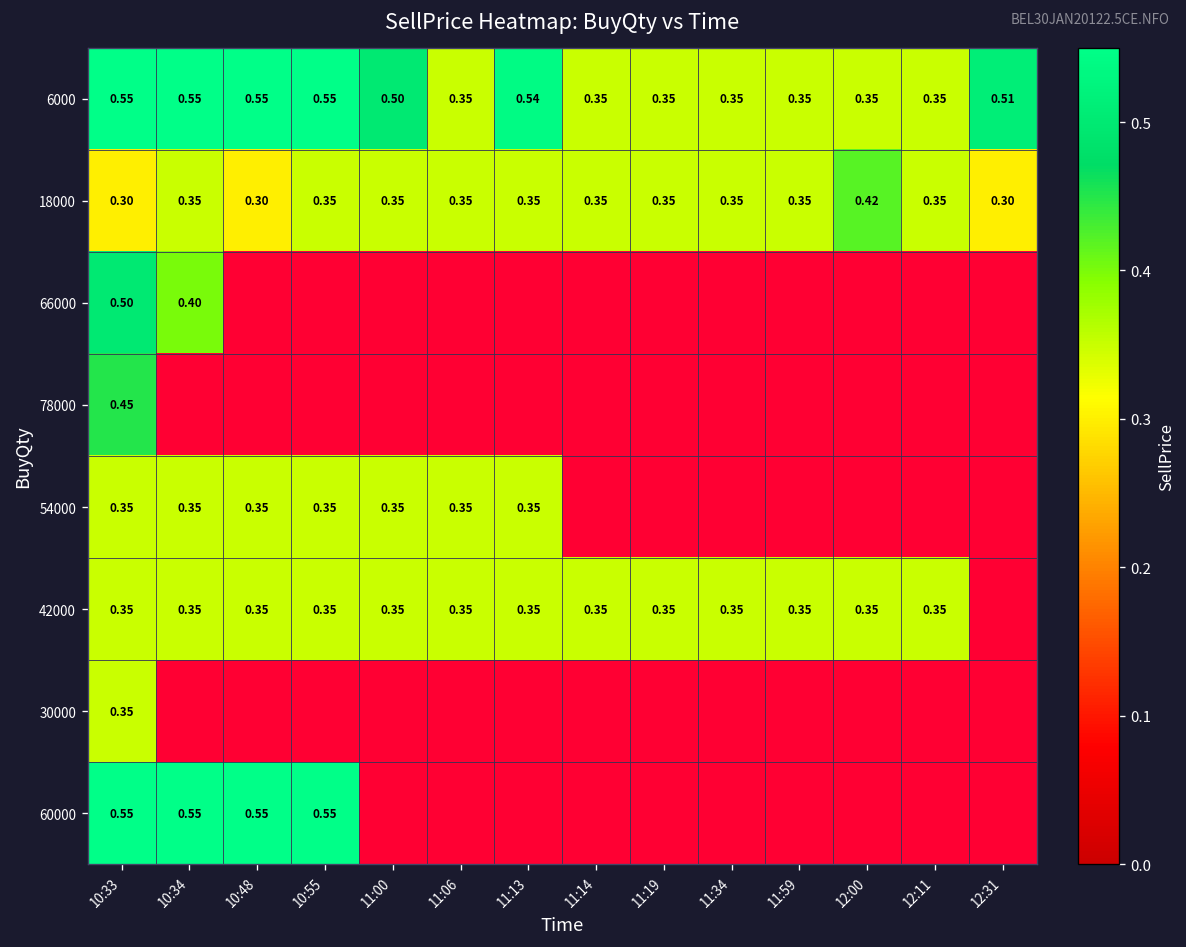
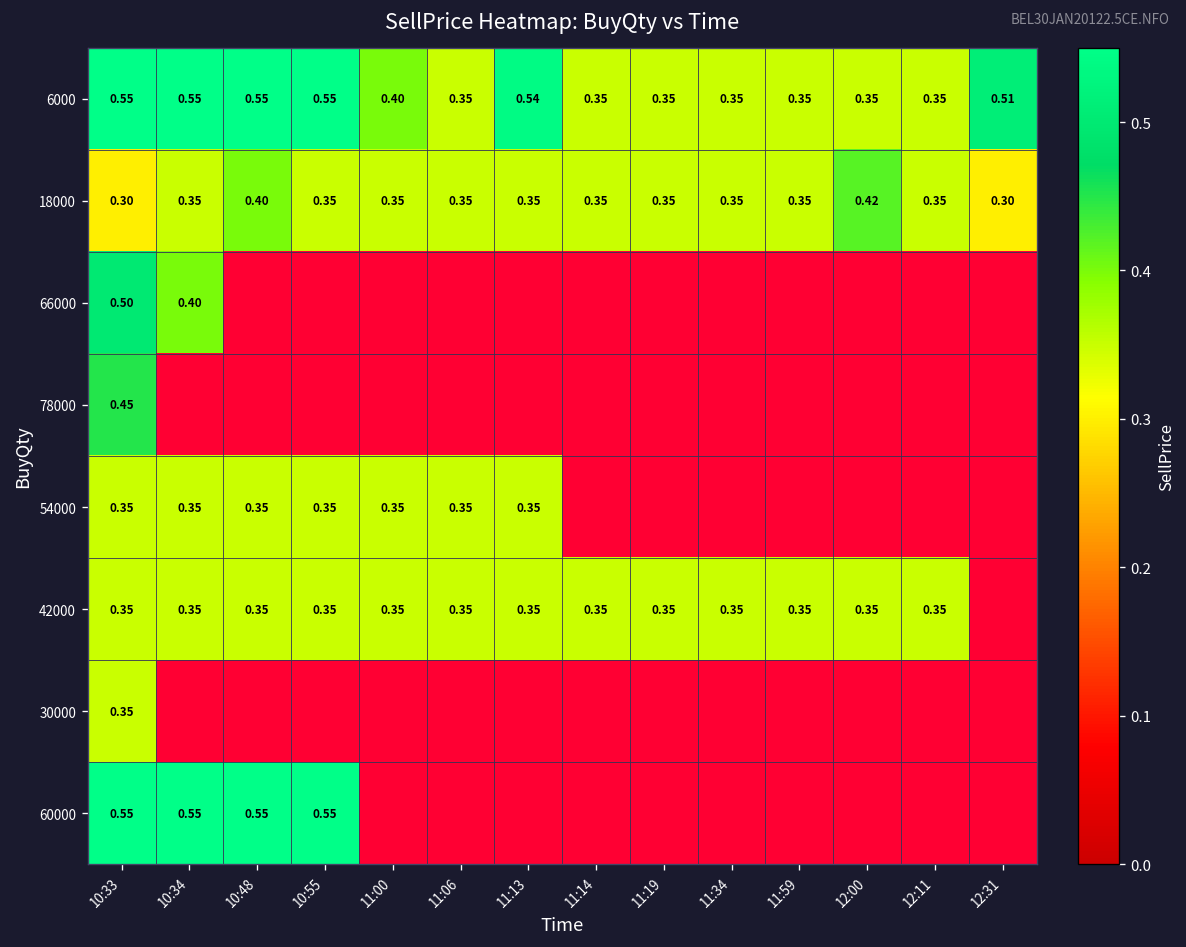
  {
    "6000": {
      "10:33": 0.55,
      "10:34": 0.55,
      "10:48": 0.55,
      "10:55": 0.55,
-     "11:00": 0.50,
+     "11:00": 0.40,
      "11:06": 0.35,
      "11:13": 0.54,
      "11:14": 0.35,
      "11:19": 0.35,
      "11:34": 0.35,
      "11:59": 0.35,
      "12:00": 0.35,
      "12:11": 0.35,
      "12:31": 0.51
    },
    "18000": {
      "10:33": 0.30,
      "10:34": 0.35,
-     "10:48": 0.30,
+     "10:48": 0.40,
      "10:55": 0.35,
      "11:00": 0.35,
      "11:06": 0.35,
      "11:13": 0.35,
      "11:14": 0.35,
      "11:19": 0.35,
      "11:34": 0.35,
      "11:59": 0.35,
      "12:00": 0.42,
      "12:11": 0.35,
      "12:31": 0.30
    },
    "66000": {
      "10:33": 0.50,
      "10:34": 0.40
    },
    "78000": {
      "10:33": 0.45
    },
    "54000": {
      "10:33": 0.35,
      "10:34": 0.35,
      "10:48": 0.35,
      "10:55": 0.35,
      "11:00": 0.35,
      "11:06": 0.35,
      "11:13": 0.35
    },
    "42000": {
      "10:33": 0.35,
      "10:34": 0.35,
      "10:48": 0.35,
      "10:55": 0.35,
      "11:00": 0.35,
      "11:06": 0.35,
      "11:13": 0.35,
      "11:14": 0.35,
      "11:19": 0.35,
      "11:34": 0.35,
      "11:59": 0.35,
      "12:00": 0.35,
      "12:11": 0.35
    },
    "30000": {
      "10:33": 0.35
    },
    "60000": {
      "10:33": 0.55,
      "10:34": 0.55,
      "10:48": 0.55,
      "10:55": 0.55
    }
  }
